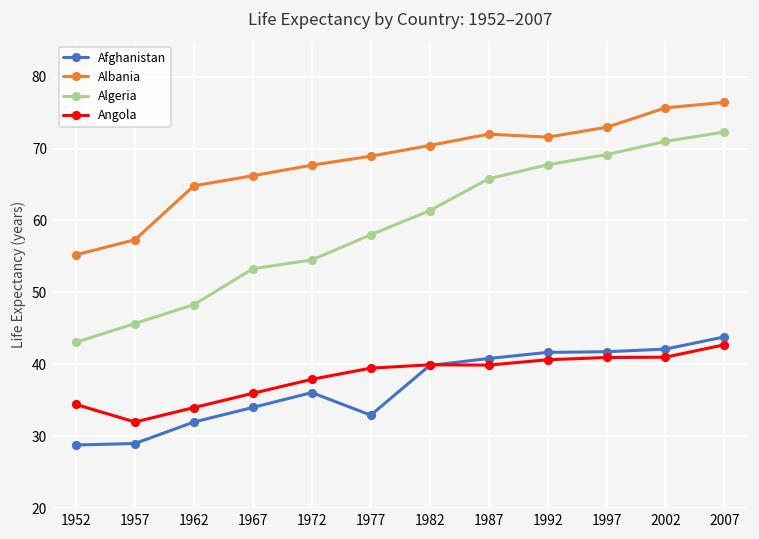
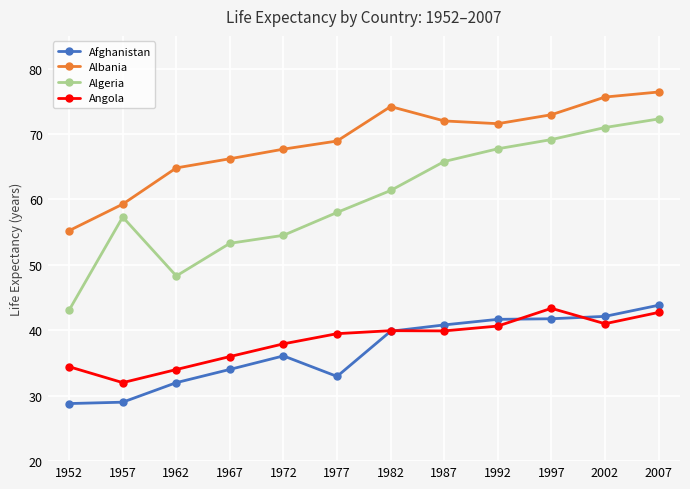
  {
    "Afghanistan": {
      "1952": 29,
      "1957": 29,
      "1962": 32,
      "1967": 34,
      "1972": 36,
      "1977": 33,
      "1987": 41,
      "1992": 42,
      "1997": 42,
      "2002": 42,
      "2007": 44
    },
    "Albania": {
      "1952": 55,
-     "1957": 57,
+     "1957": 59,
      "1962": 65,
      "1967": 66,
      "1972": 68,
      "1977": 69,
-     "1982": 70,
+     "1982": 74,
      "1987": 72,
      "1992": 72,
      "1997": 73,
      "2002": 76,
      "2007": 76
    },
    "Algeria": {
      "1952": 43,
-     "1957": 46,
+     "1957": 57,
      "1962": 48,
      "1967": 53,
      "1972": 55,
      "1977": 58,
      "1982": 61,
      "1987": 66,
      "1992": 68,
      "1997": 69,
      "2002": 71,
      "2007": 72
    },
    "Angola": {
      "1952": 34,
      "1957": 32,
      "1962": 34,
      "1967": 36,
      "1972": 38,
      "1977": 39,
      "1987": 40,
      "1992": 41,
-     "1997": 41,
+     "1997": 43,
      "2002": 41,
      "2007": 43
    }
  }
